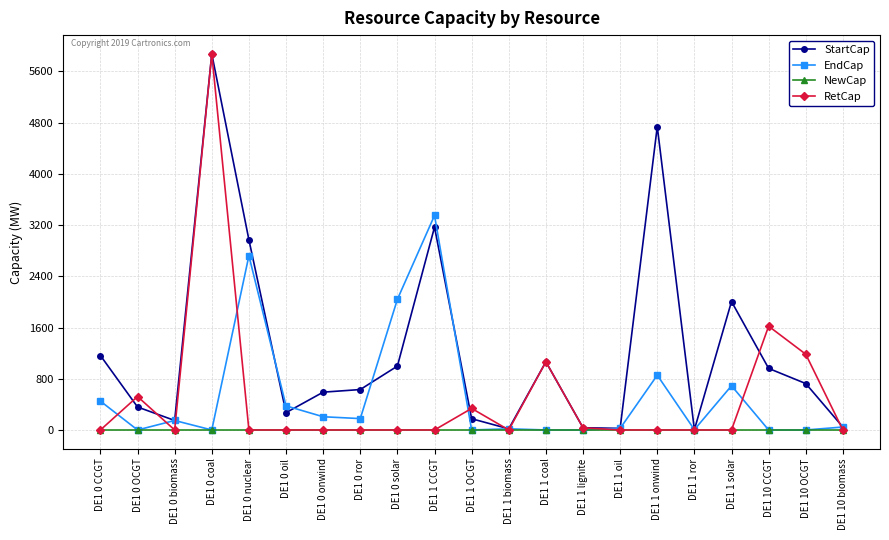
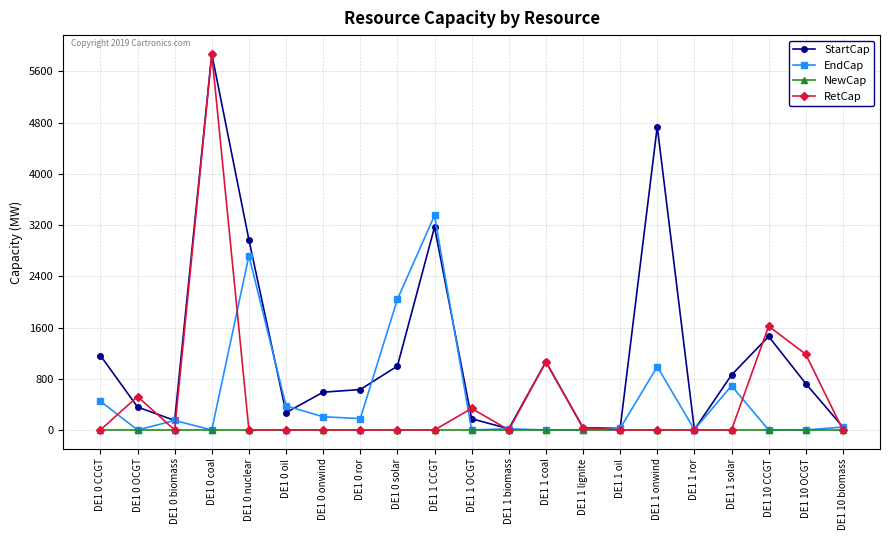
  {
    "StartCap": {
      "DE1 0 CCGT": 1200,
      "DE1 0 OCGT": 400,
      "DE1 0 nuclear": 3000,
      "DE1 0 oil": 300,
      "DE1 0 onwind": 600,
      "DE1 0 ror": 600,
      "DE1 0 solar": 1000,
      "DE1 1 CCGT": 3200,
      "DE1 1 OCGT": 200,
      "DE1 1 onwind": 4700,
-     "DE1 1 solar": 2000,
-     "DE1 10 CCGT": 1000,
+     "DE1 1 solar": 900,
+     "DE1 10 CCGT": 1500,
      "DE1 10 OCGT": 700
    },
    "EndCap": {
      "DE1 0 CCGT": 500,
      "DE1 0 nuclear": 2700,
      "DE1 0 oil": 400,
      "DE1 0 onwind": 200,
      "DE1 0 ror": 200,
      "DE1 0 solar": 2000,
      "DE1 1 CCGT": 3400,
-     "DE1 1 onwind": 900,
+     "DE1 1 onwind": 1000,
      "DE1 1 solar": 700
    },
    "RetCap": {
      "DE1 0 OCGT": 500,
      "DE1 1 OCGT": 300,
      "DE1 10 CCGT": 1600,
      "DE1 10 OCGT": 1200
    }
  }
